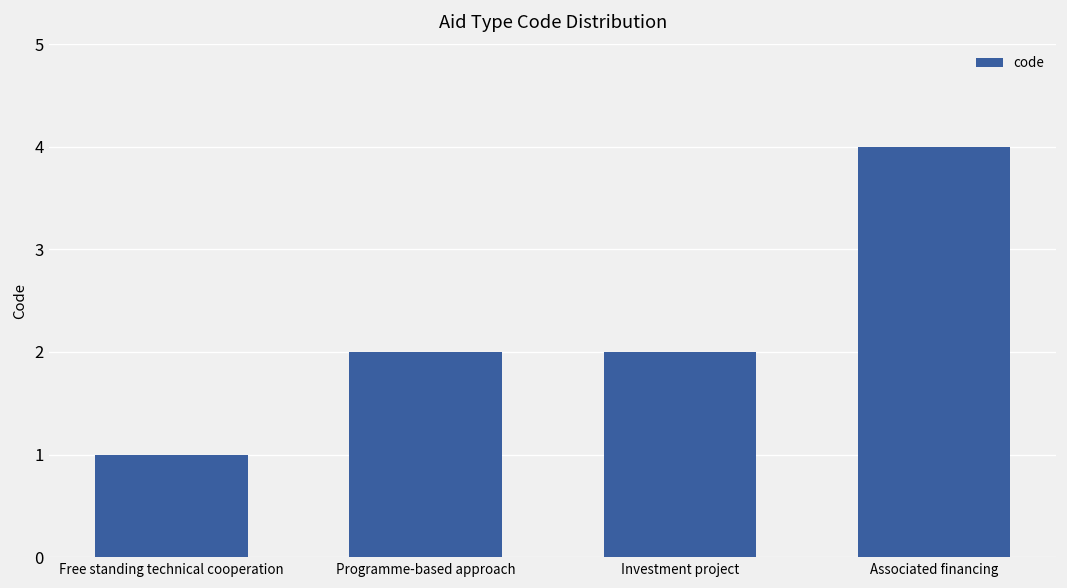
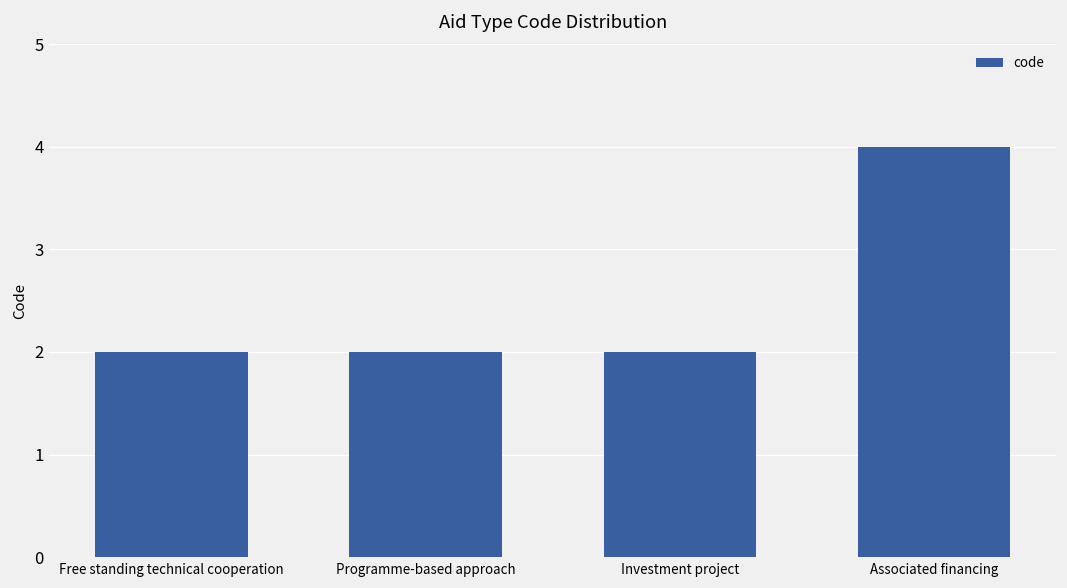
  {
-   "Free standing technical cooperation": 1,
+   "Free standing technical cooperation": 2,
    "Programme-based approach": 2,
    "Investment project": 2,
    "Associated financing": 4
  }
